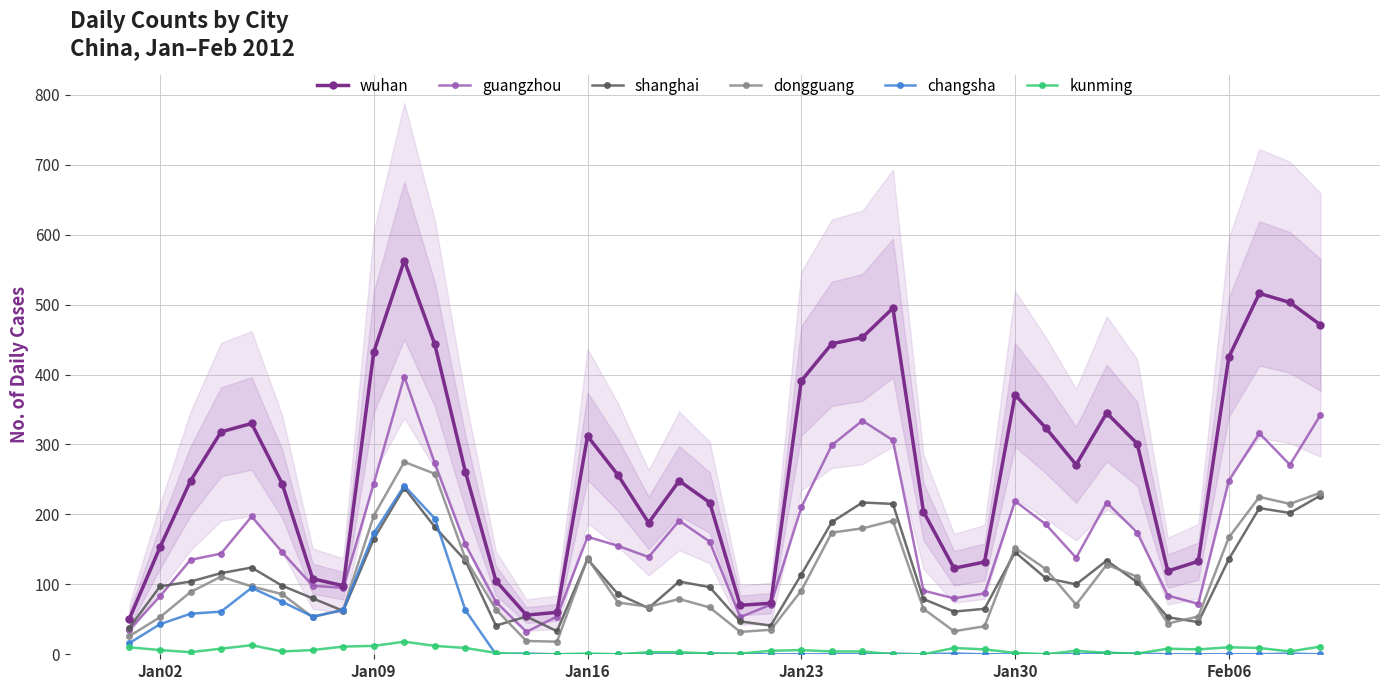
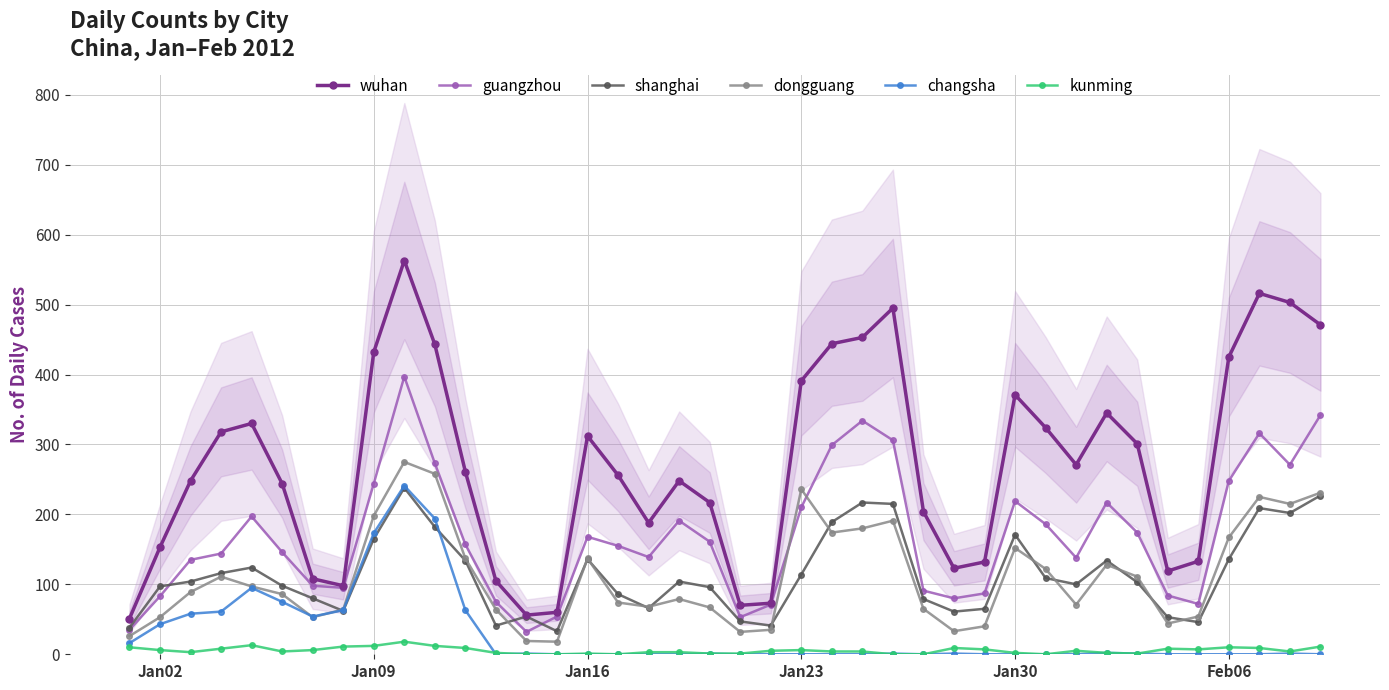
  {
    "wuhan": {
      "Jan02": 150,
      "Jan09": 430,
      "Jan16": 310,
      "Jan23": 390,
      "Jan30": 370,
      "Feb06": 430
    },
    "shanghai": {
      "Jan02": 100,
      "Jan09": 170,
      "Jan23": 110,
-     "Jan30": 150,
+     "Jan30": 170,
      "Feb06": 140
    },
    "dongguang": {
      "Jan02": 50,
      "Jan09": 200,
-     "Jan23": 90,
+     "Jan23": 240,
      "Jan30": 150,
      "Feb06": 170
    },
    "changsha": {
      "Jan02": 40,
      "Jan09": 170,
      "Jan23": 0,
      "Feb06": 0
    },
    "kunming": {
      "Jan02": 10,
      "Jan09": 10,
      "Jan23": 10,
      "Feb06": 10
    }
  }
